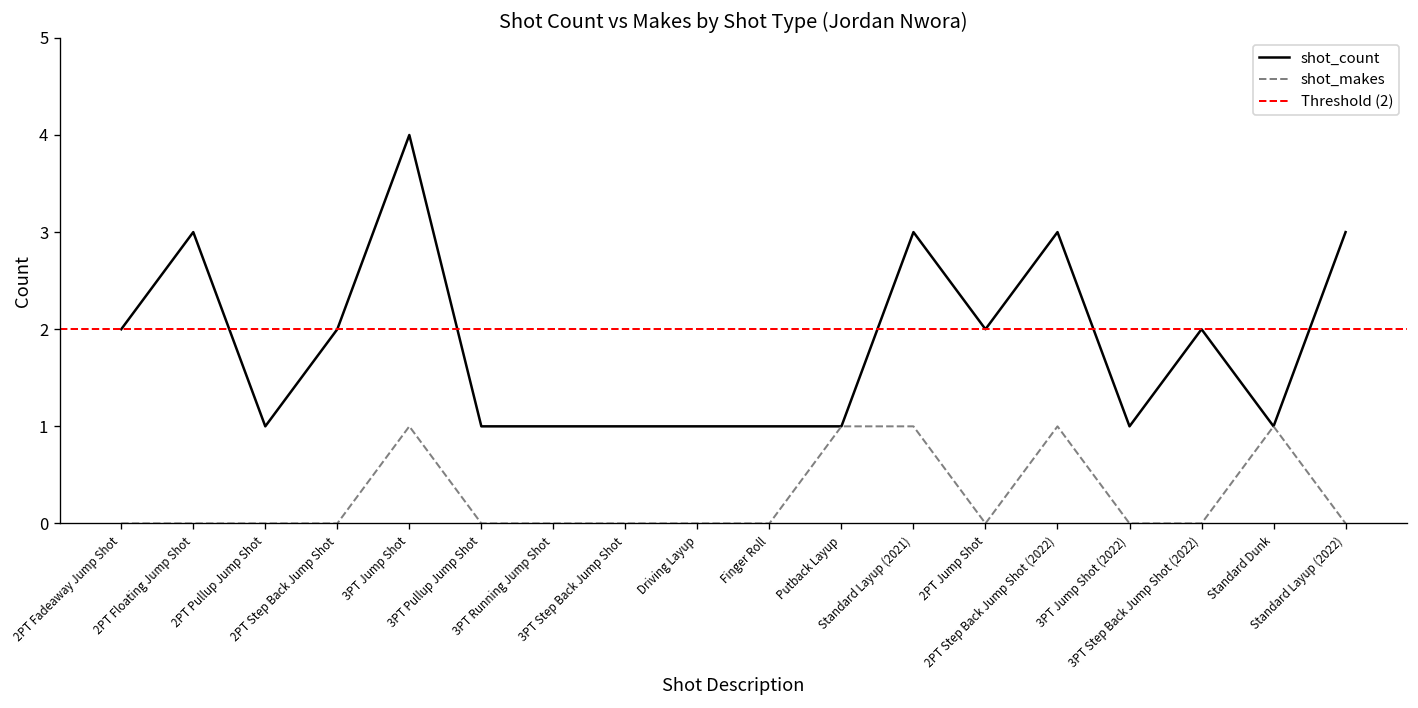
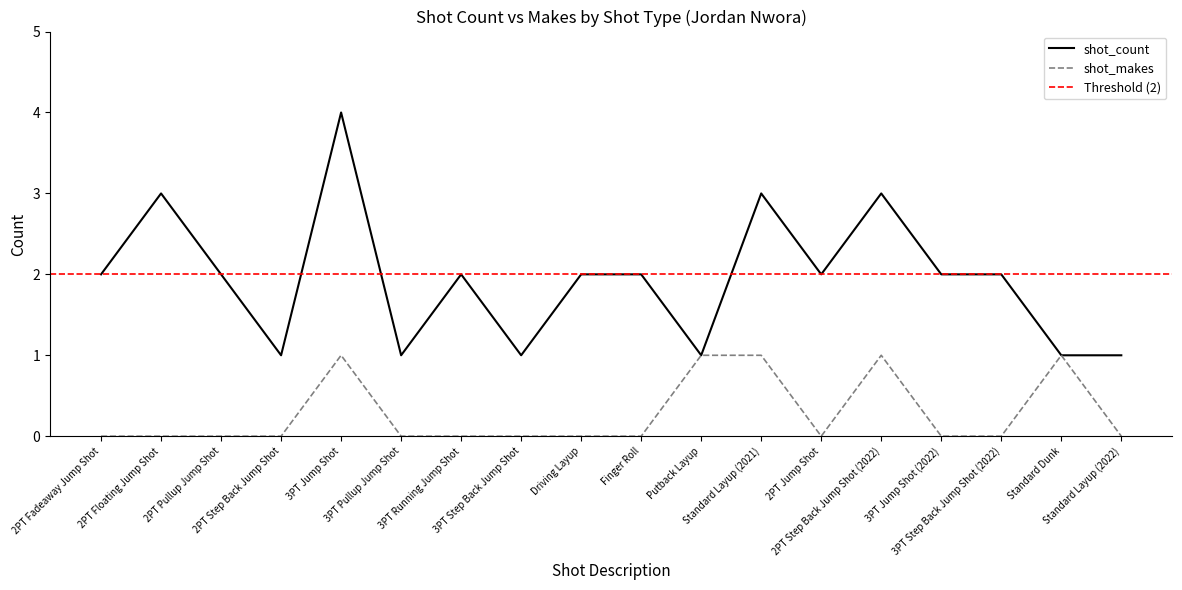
  {
    "shot_count": {
      "2PT Fadeaway Jump Shot": 2,
      "2PT Floating Jump Shot": 3,
-     "2PT Pullup Jump Shot": 1,
-     "2PT Step Back Jump Shot": 2,
+     "2PT Pullup Jump Shot": 2,
+     "2PT Step Back Jump Shot": 1,
      "3PT Jump Shot": 4,
      "3PT Pullup Jump Shot": 1,
-     "3PT Running Jump Shot": 1,
+     "3PT Running Jump Shot": 2,
      "3PT Step Back Jump Shot": 1,
-     "Driving Layup": 1,
-     "Finger Roll": 1,
+     "Driving Layup": 2,
+     "Finger Roll": 2,
      "Standard Layup (2021)": 3,
      "2PT Jump Shot": 2,
      "2PT Step Back Jump Shot (2022)": 3,
-     "3PT Jump Shot (2022)": 1,
+     "3PT Jump Shot (2022)": 2,
      "3PT Step Back Jump Shot (2022)": 2,
-     "Standard Layup (2022)": 3
+     "Standard Layup (2022)": 1
    },
    "shot_makes": {
      "2PT Fadeaway Jump Shot": 0,
      "2PT Floating Jump Shot": 0,
      "2PT Pullup Jump Shot": 0,
      "2PT Step Back Jump Shot": 0,
      "3PT Jump Shot": 1,
      "3PT Pullup Jump Shot": 0,
      "3PT Running Jump Shot": 0,
      "3PT Step Back Jump Shot": 0,
      "Driving Layup": 0,
      "Finger Roll": 0,
      "Standard Layup (2021)": 1,
      "2PT Jump Shot": 0,
      "2PT Step Back Jump Shot (2022)": 1,
      "3PT Jump Shot (2022)": 0,
      "3PT Step Back Jump Shot (2022)": 0,
      "Standard Layup (2022)": 0
    }
  }
